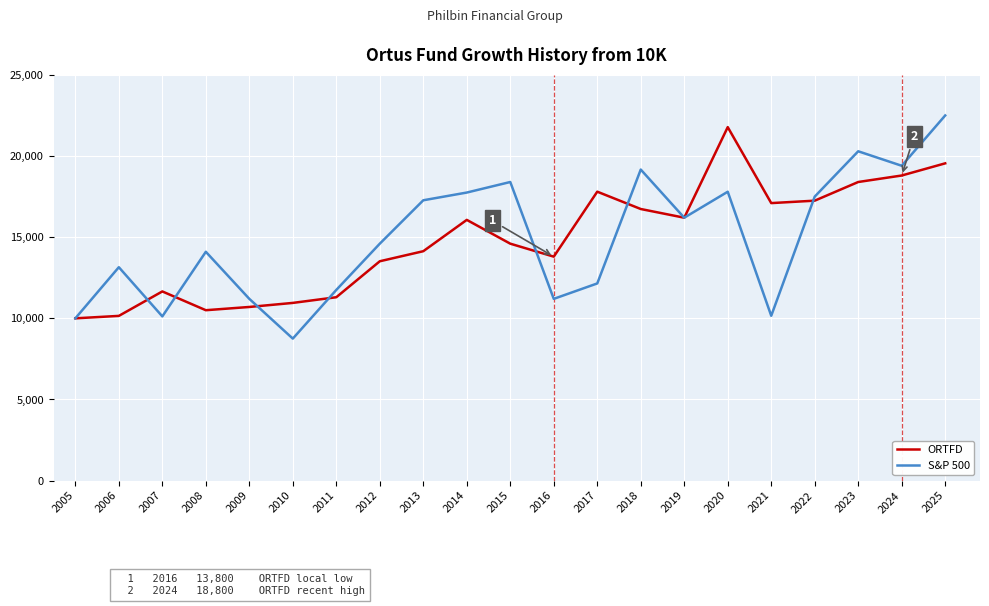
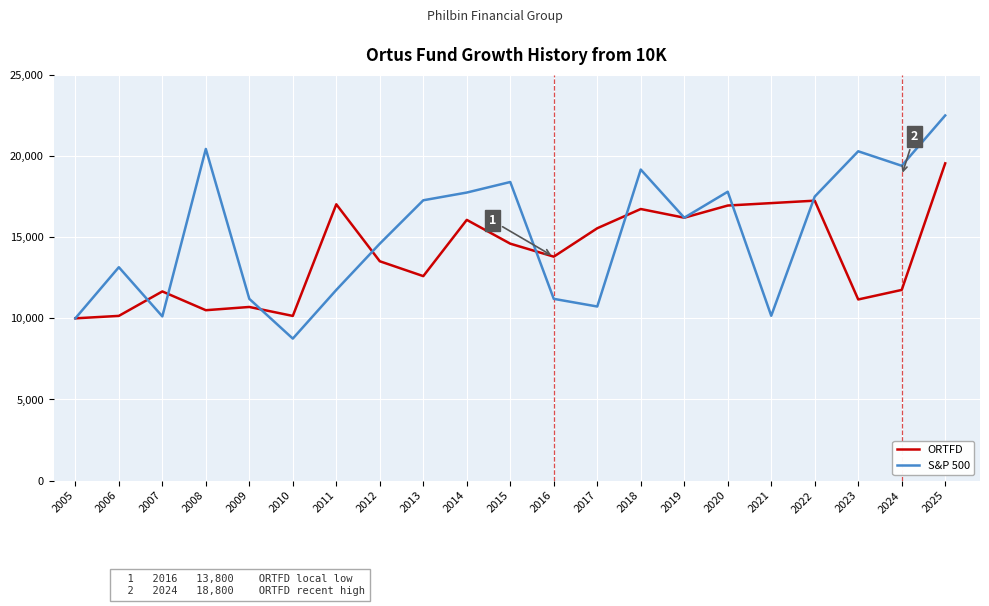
  {
    "ORTFD": {
      "2006": "10,200",
      "2007": "11,700",
      "2008": "10,500",
      "2009": "10,700",
-     "2010": "11,000",
-     "2011": "11,300",
+     "2010": "10,100",
+     "2011": "17,000",
      "2012": "13,500",
-     "2013": "14,100",
+     "2013": "12,600",
      "2014": "16,100",
      "2015": "14,600",
      "2016": "13,800",
-     "2017": "17,800",
+     "2017": "15,600",
      "2018": "16,700",
-     "2020": "21,800",
+     "2020": "17,000",
      "2021": "17,100",
      "2022": "17,300",
-     "2023": "18,400",
-     "2024": "18,800",
+     "2023": "11,200",
+     "2024": "11,800",
      "2025": "19,600"
    },
    "S&P 500": {
      "2006": "13,200",
      "2007": "10,100",
-     "2008": "14,100",
+     "2008": "20,400",
      "2009": "11,200",
      "2010": "8,800",
      "2011": "11,800",
      "2012": "14,600",
      "2013": "17,300",
      "2014": "17,800",
      "2015": "18,400",
      "2016": "11,200",
-     "2017": "12,200",
+     "2017": "10,700",
      "2018": "19,200",
      "2020": "17,800",
      "2021": "10,200",
      "2022": "17,500",
      "2023": "20,300",
      "2025": "22,500"
    }
  }
